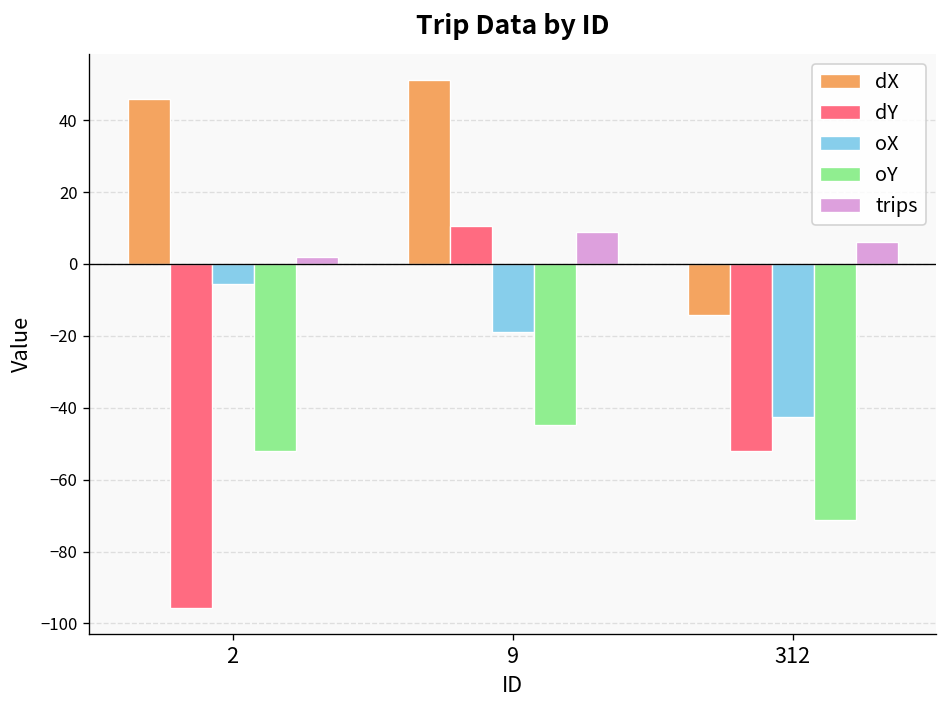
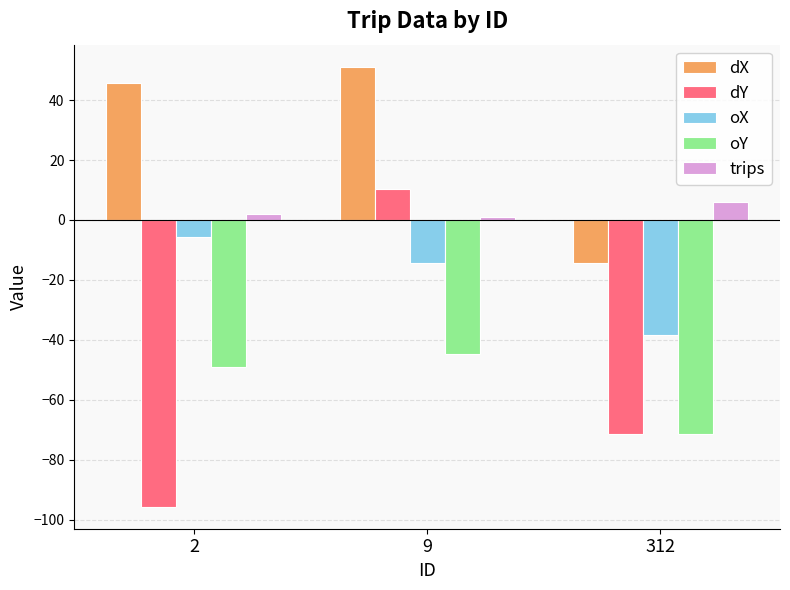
  {
    "dX": {
      "2": 46,
      "9": 51,
      "312": -14
    },
    "dY": {
      "2": -96,
      "9": 10,
-     "312": -52
+     "312": -71
    },
    "oX": {
      "2": -6,
-     "9": -19,
-     "312": -43
+     "9": -14,
+     "312": -38
    },
    "oY": {
-     "2": -52,
+     "2": -49,
      "9": -45,
      "312": -71
    },
    "trips": {
      "2": 2,
-     "9": 9,
+     "9": 1,
      "312": 6
    }
  }
